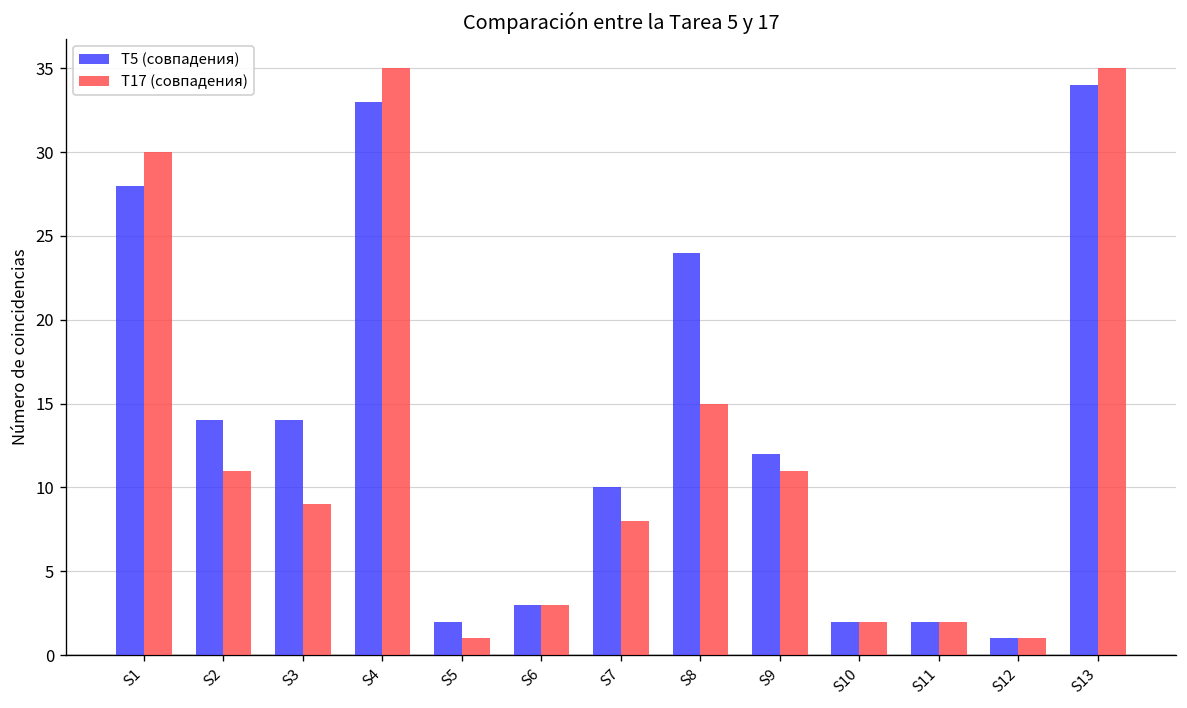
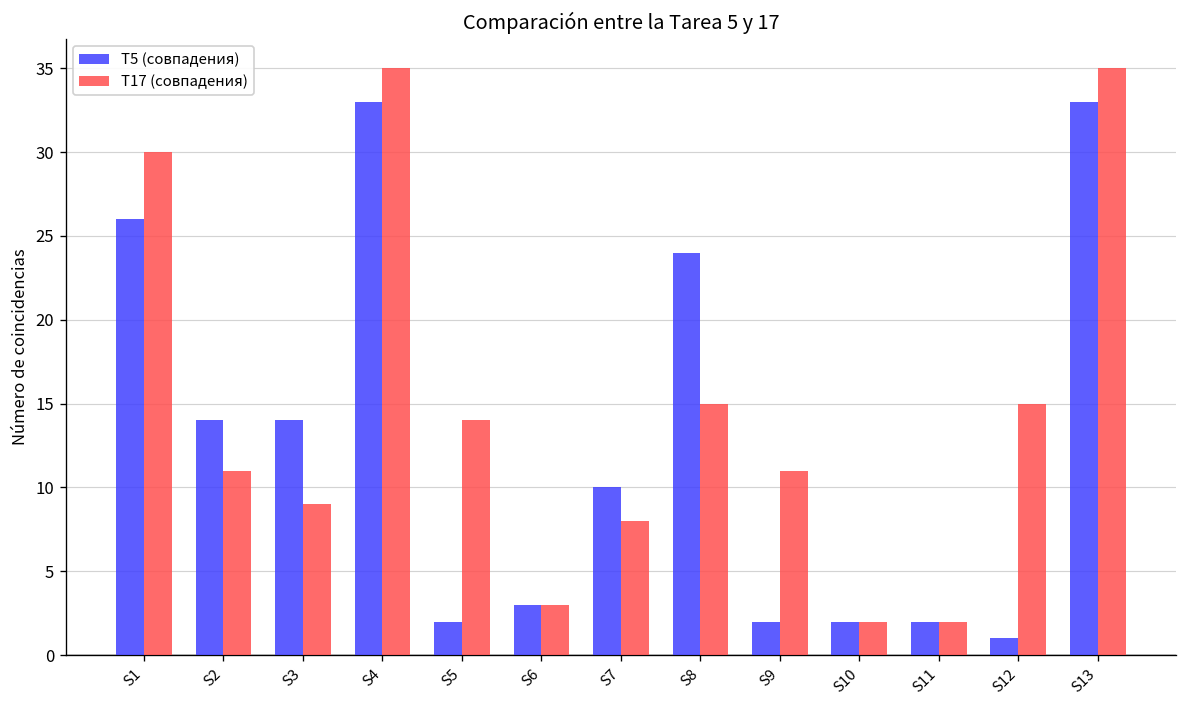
  {
    "T5 (совпадения)": {
-     "S1": 28,
+     "S1": 26,
      "S2": 14,
      "S3": 14,
      "S4": 33,
      "S5": 2,
      "S6": 3,
      "S7": 10,
      "S8": 24,
-     "S9": 12,
+     "S9": 2,
      "S10": 2,
      "S11": 2,
      "S12": 1,
-     "S13": 34
+     "S13": 33
    },
    "T17 (совпадения)": {
      "S1": 30,
      "S2": 11,
      "S3": 9,
      "S4": 35,
-     "S5": 1,
+     "S5": 14,
      "S6": 3,
      "S7": 8,
      "S8": 15,
      "S9": 11,
      "S10": 2,
      "S11": 2,
-     "S12": 1,
+     "S12": 15,
      "S13": 35
    }
  }
